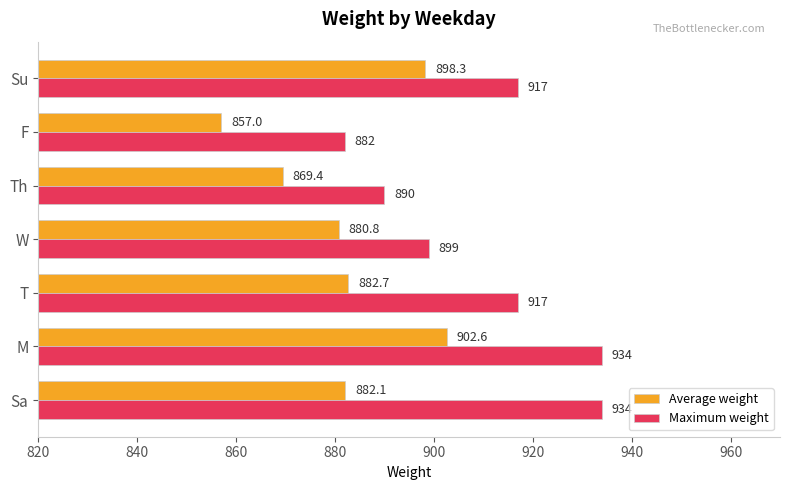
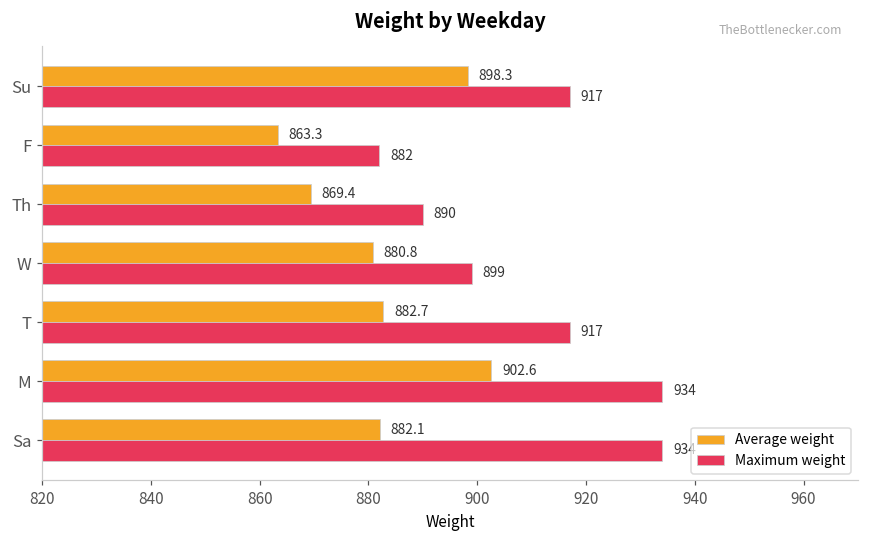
  {
    "Average weight": {
      "Su": 898.3,
-     "F": 857.0,
+     "F": 863.3,
      "Th": 869.4,
      "W": 880.8,
      "T": 882.7,
      "M": 902.6,
      "Sa": 882.1
    },
    "Maximum weight": {
      "Su": 917,
      "F": 882,
      "Th": 890,
      "W": 899,
      "T": 917,
      "M": 934
    }
  }
